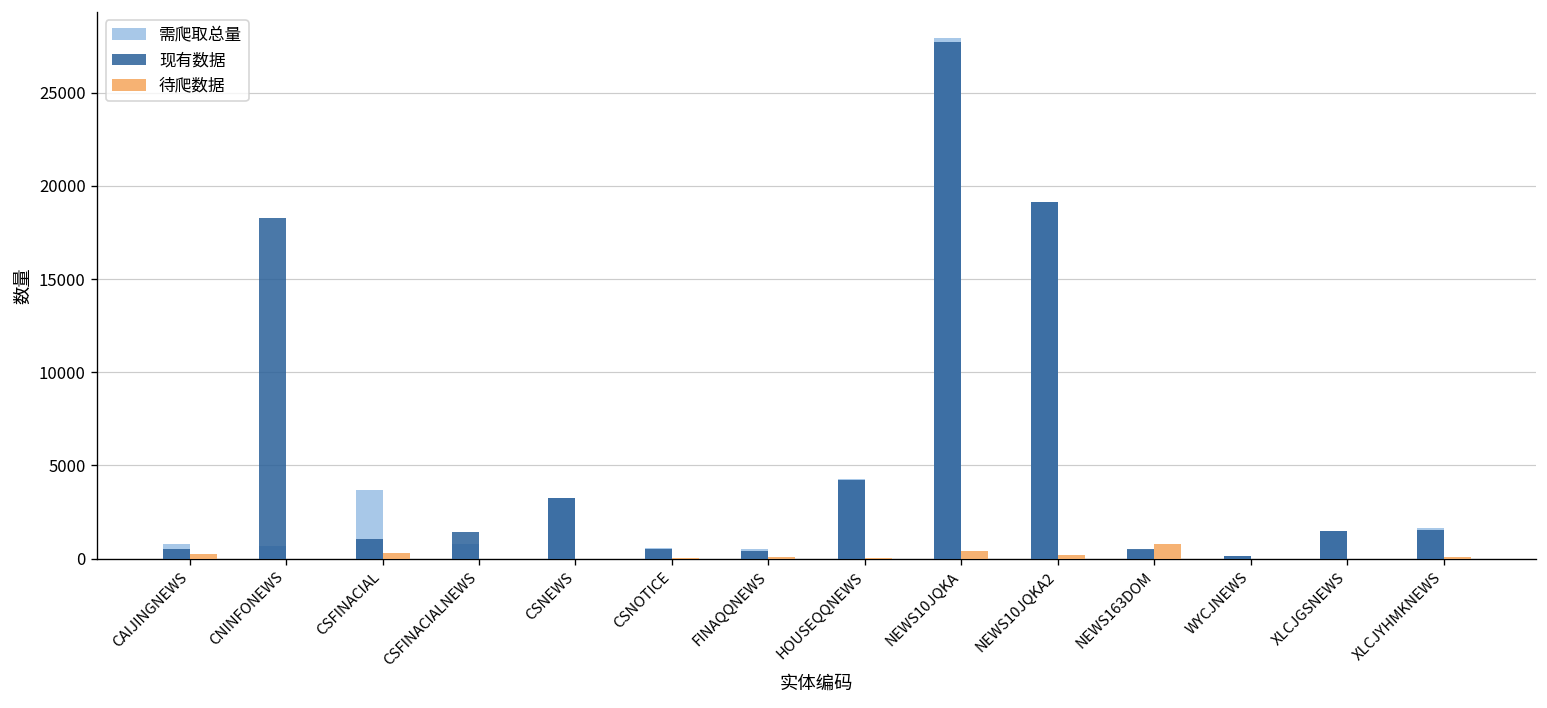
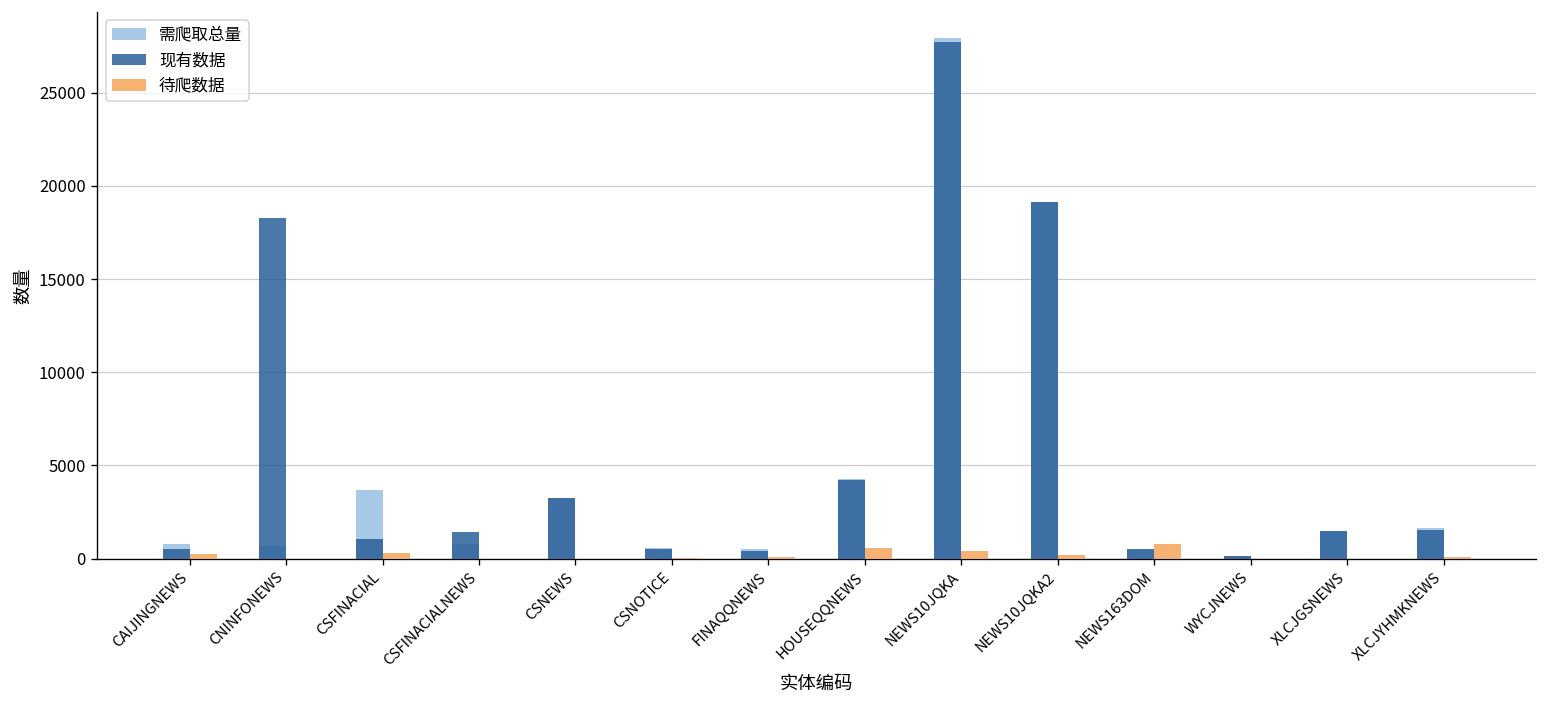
  {
    "需爬取总量": {
      "CAIJINGNEWS": 800,
      "CSFINACIAL": 3700,
      "CSNEWS": 3300,
      "CSNOTICE": 600,
      "FINAQQNEWS": 500,
      "HOUSEQQNEWS": 4300,
      "NEWS10JQKA": 27900,
      "NEWS10JQKA2": 19200,
      "NEWS163DOM": 500,
      "XLCJGSNEWS": 1500,
      "XLCJYHMKNEWS": 1700
    },
    "现有数据": {
      "CNINFONEWS": 18300,
      "CSFINACIALNEWS": 1400,
      "CSNEWS": 3200,
      "CSNOTICE": 500,
      "FINAQQNEWS": 400,
      "HOUSEQQNEWS": 4200,
      "NEWS10JQKA2": 19100,
      "NEWS163DOM": 500,
      "XLCJGSNEWS": 1500,
      "XLCJYHMKNEWS": 1600
    },
    "待爬数据": {
      "CAIJINGNEWS": 300,
      "CSFINACIAL": 300,
      "CSFINACIALNEWS": 0,
      "CSNEWS": 0,
-     "HOUSEQQNEWS": 0,
+     "HOUSEQQNEWS": 600,
      "NEWS10JQKA": 400,
      "NEWS10JQKA2": 200,
      "NEWS163DOM": 800,
      "XLCJGSNEWS": 0
    }
  }
